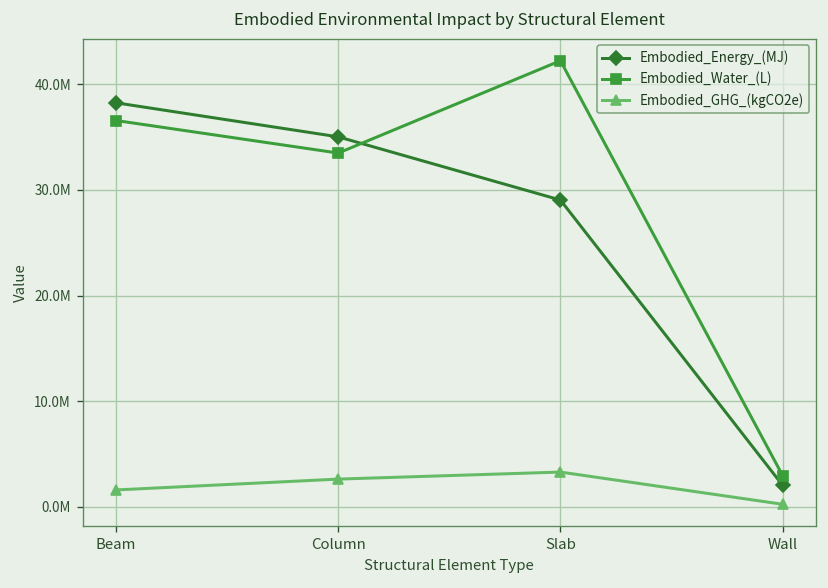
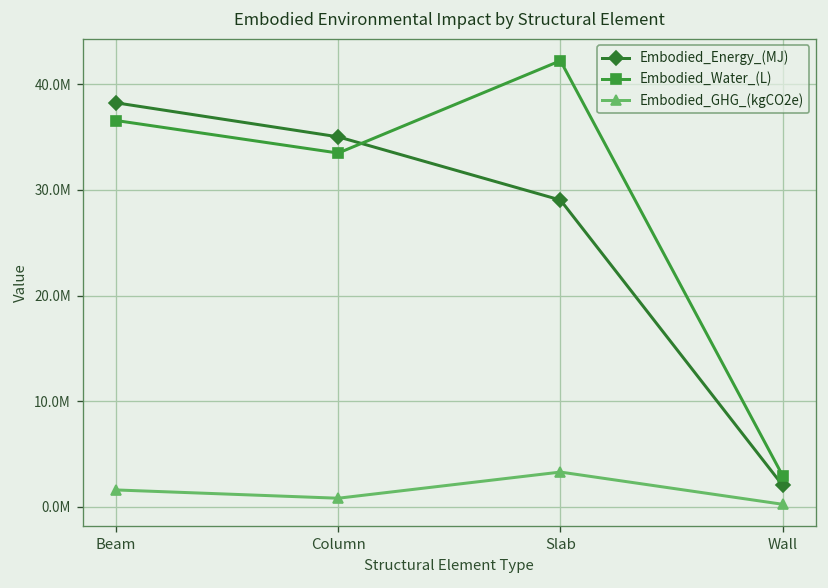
  {
    "Embodied_GHG_(kgCO2e)": {
      "Beam": 2000000,
-     "Column": 3000000,
+     "Column": 1000000,
      "Slab": 3000000,
      "Wall": 0
    }
  }
